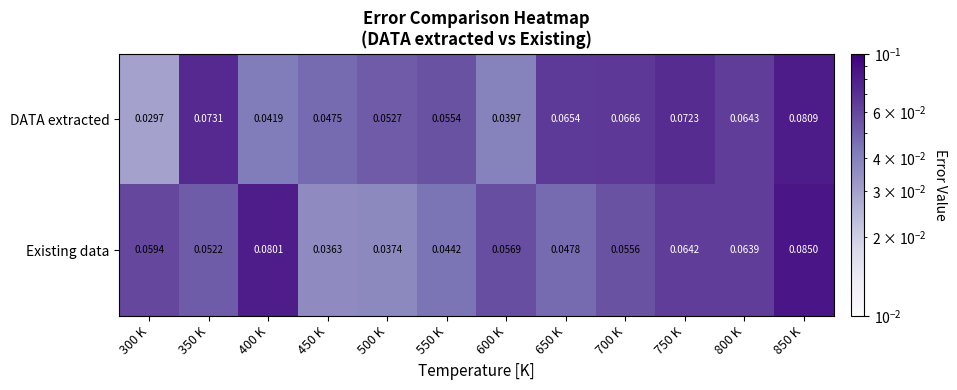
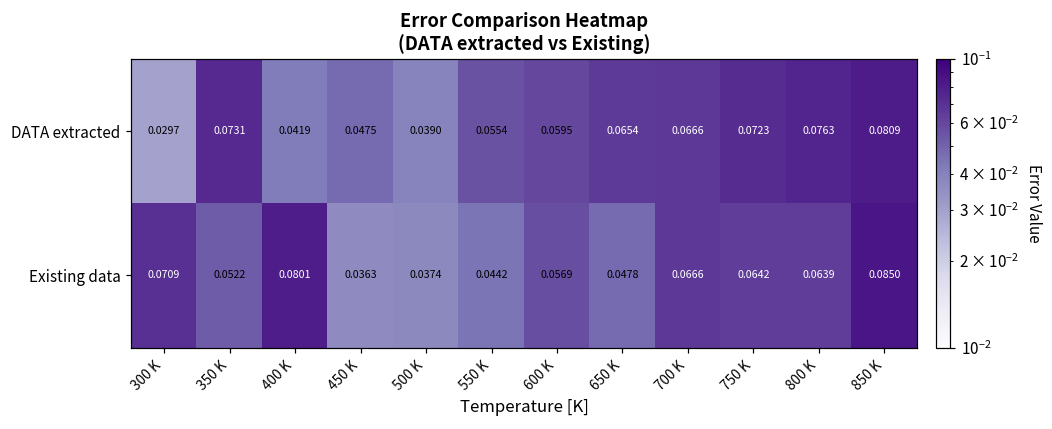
  {
    "DATA extracted": {
      "300 K": 0.0297,
      "350 K": 0.0731,
      "400 K": 0.0419,
      "450 K": 0.0475,
-     "500 K": 0.0527,
+     "500 K": 0.0390,
      "550 K": 0.0554,
-     "600 K": 0.0397,
+     "600 K": 0.0595,
      "650 K": 0.0654,
      "700 K": 0.0666,
      "750 K": 0.0723,
-     "800 K": 0.0643,
+     "800 K": 0.0763,
      "850 K": 0.0809
    },
    "Existing data": {
-     "300 K": 0.0594,
+     "300 K": 0.0709,
      "350 K": 0.0522,
      "400 K": 0.0801,
      "450 K": 0.0363,
      "500 K": 0.0374,
      "550 K": 0.0442,
      "600 K": 0.0569,
      "650 K": 0.0478,
-     "700 K": 0.0556,
+     "700 K": 0.0666,
      "750 K": 0.0642,
      "800 K": 0.0639,
      "850 K": 0.0850
    }
  }
